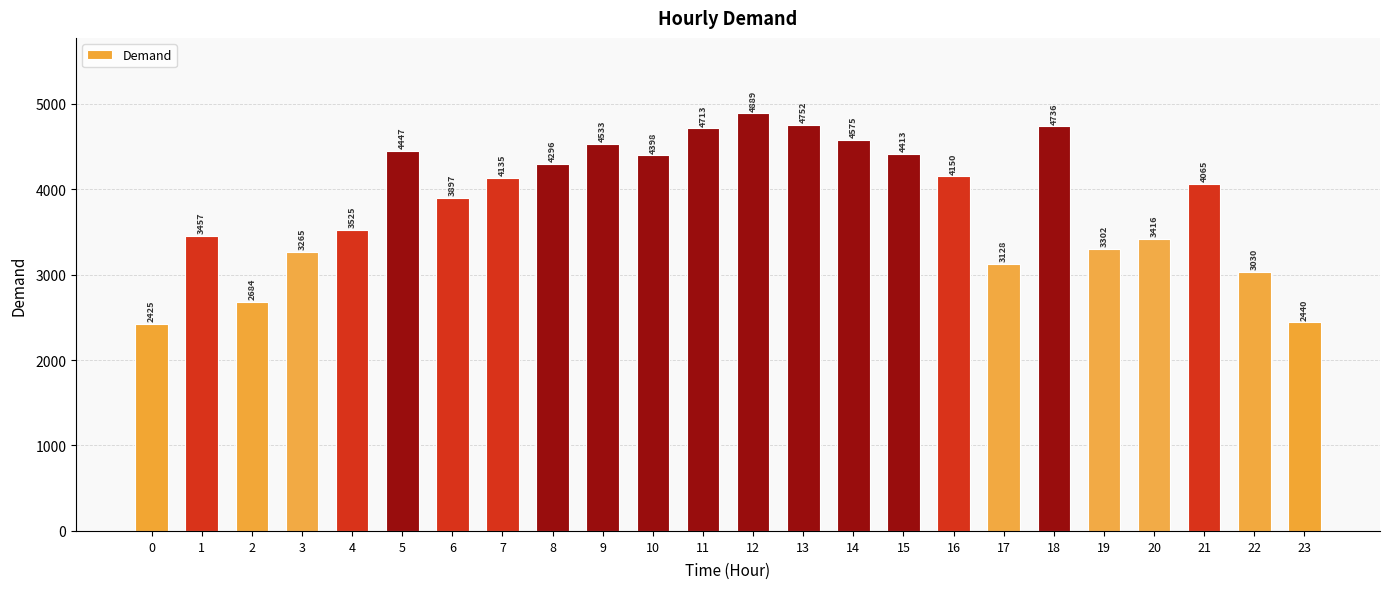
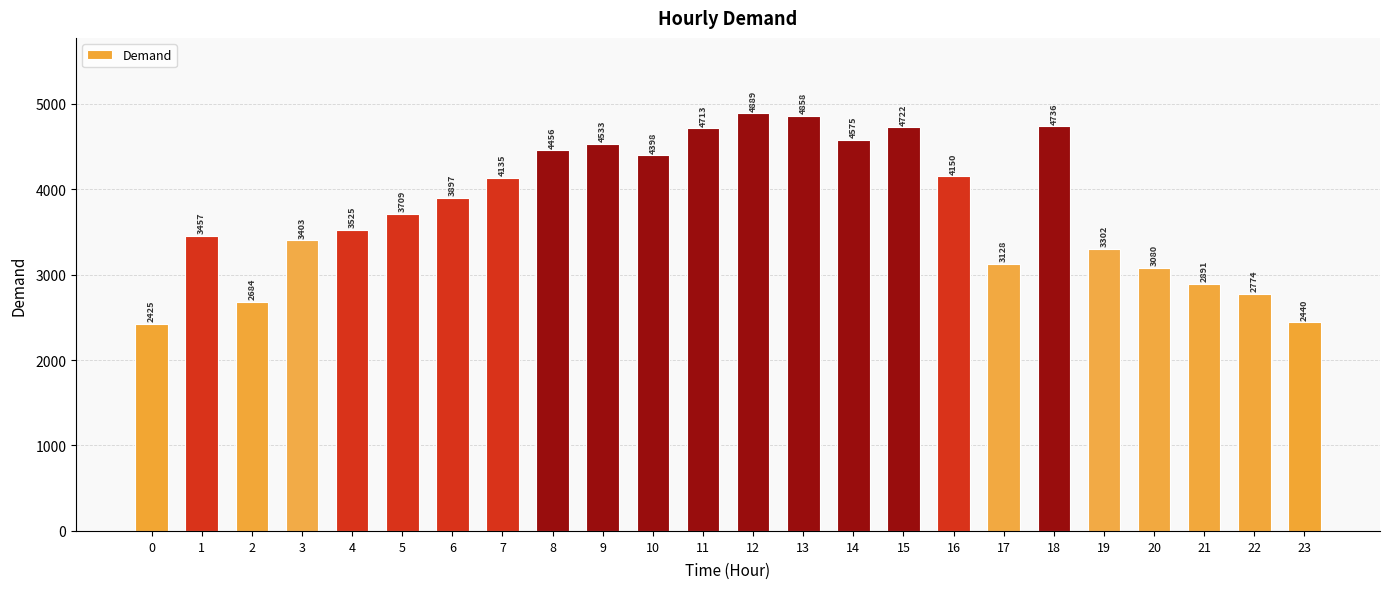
  {
    "0": 2425,
    "1": 3457,
    "2": 2684,
-   "3": 3265,
+   "3": 3403,
    "4": 3525,
-   "5": 4447,
+   "5": 3709,
    "6": 3897,
    "7": 4135,
-   "8": 4296,
+   "8": 4456,
    "9": 4533,
    "10": 4398,
    "11": 4713,
    "12": 4889,
-   "13": 4752,
+   "13": 4858,
    "14": 4575,
-   "15": 4413,
+   "15": 4722,
    "16": 4150,
    "17": 3128,
    "18": 4736,
    "19": 3302,
-   "20": 3416,
-   "21": 4065,
-   "22": 3030,
+   "20": 3080,
+   "21": 2891,
+   "22": 2774,
    "23": 2440
  }
